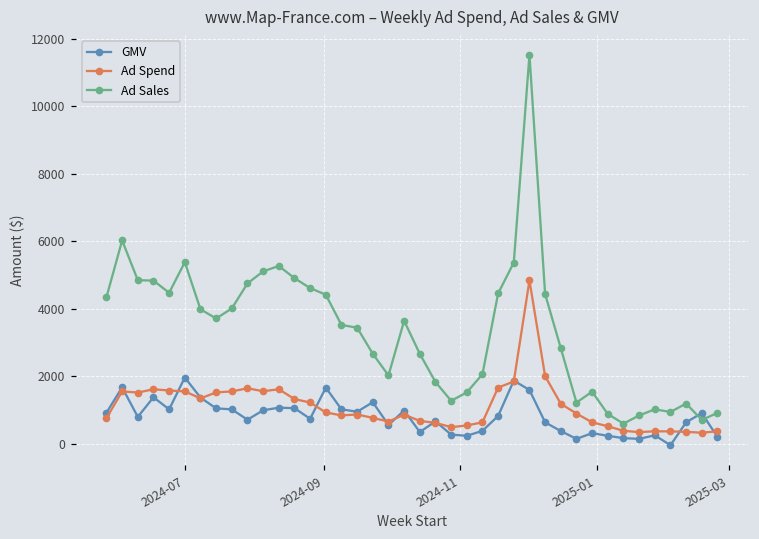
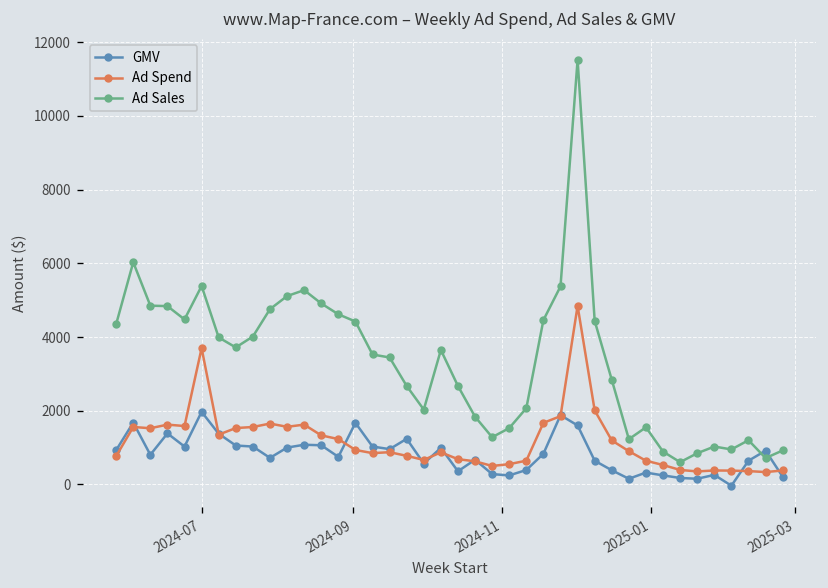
  {
    "GMV": {
      "2024-07": 2000
    },
    "Ad Spend": {
-     "2024-07": 1600
+     "2024-07": 3700
    },
    "Ad Sales": {
      "2024-07": 5400
    }
  }
